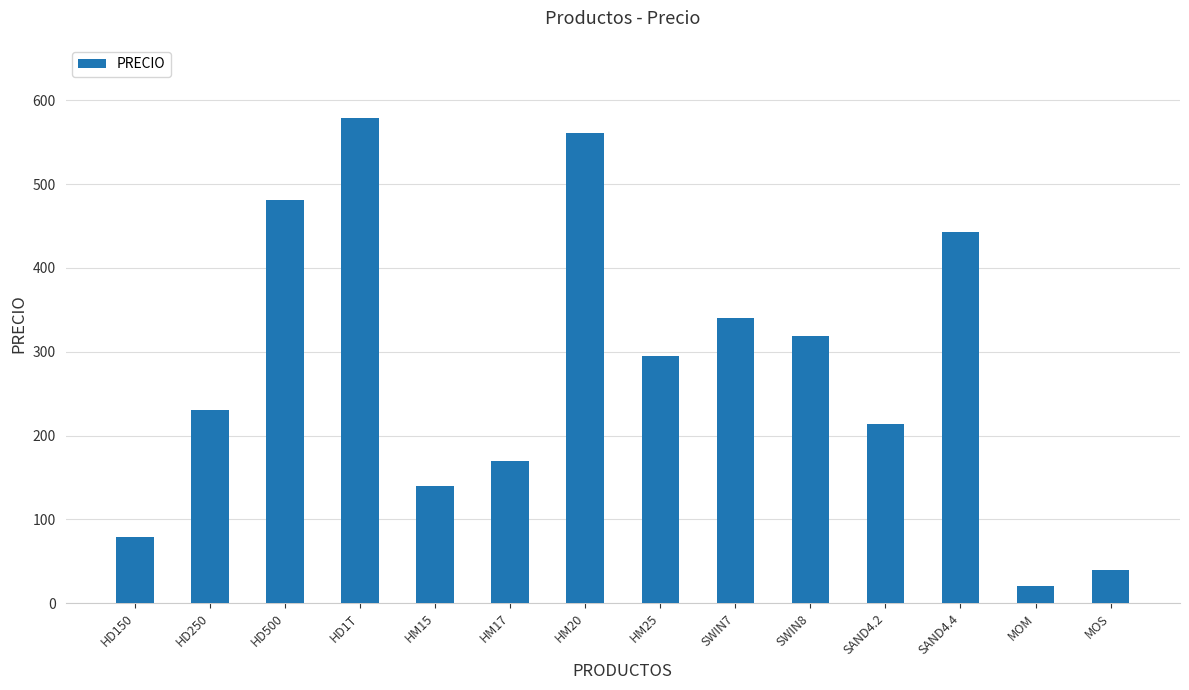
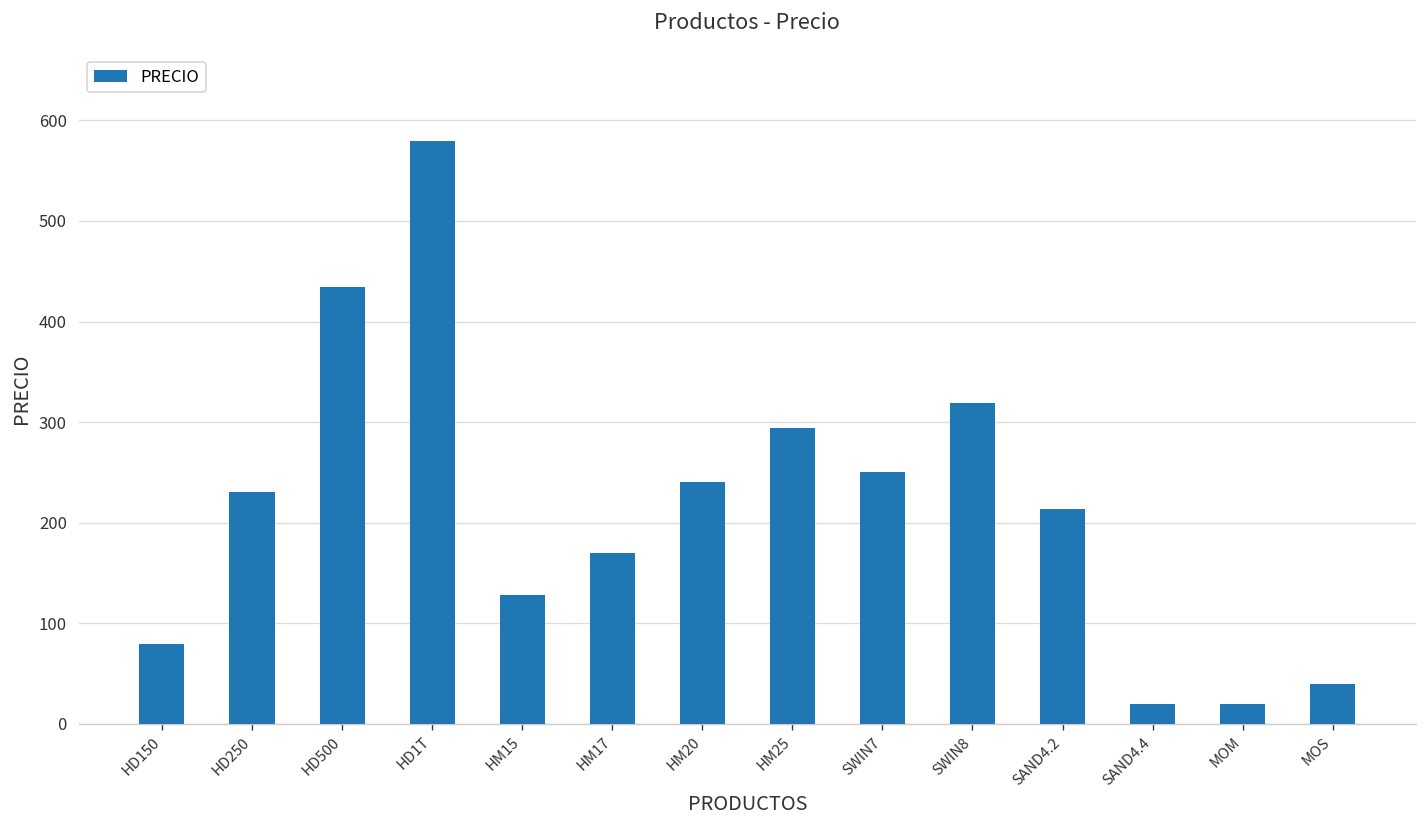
  {
    "HD150": 80,
    "HD250": 230,
-   "HD500": 480,
+   "HD500": 430,
    "HD1T": 580,
-   "HM15": 140,
+   "HM15": 130,
    "HM17": 170,
-   "HM20": 560,
+   "HM20": 240,
    "HM25": 290,
-   "SWIN7": 340,
+   "SWIN7": 250,
    "SWIN8": 320,
    "SAND4.2": 210,
-   "SAND4.4": 440,
+   "SAND4.4": 20,
    "MOM": 20,
    "MOS": 40
  }
